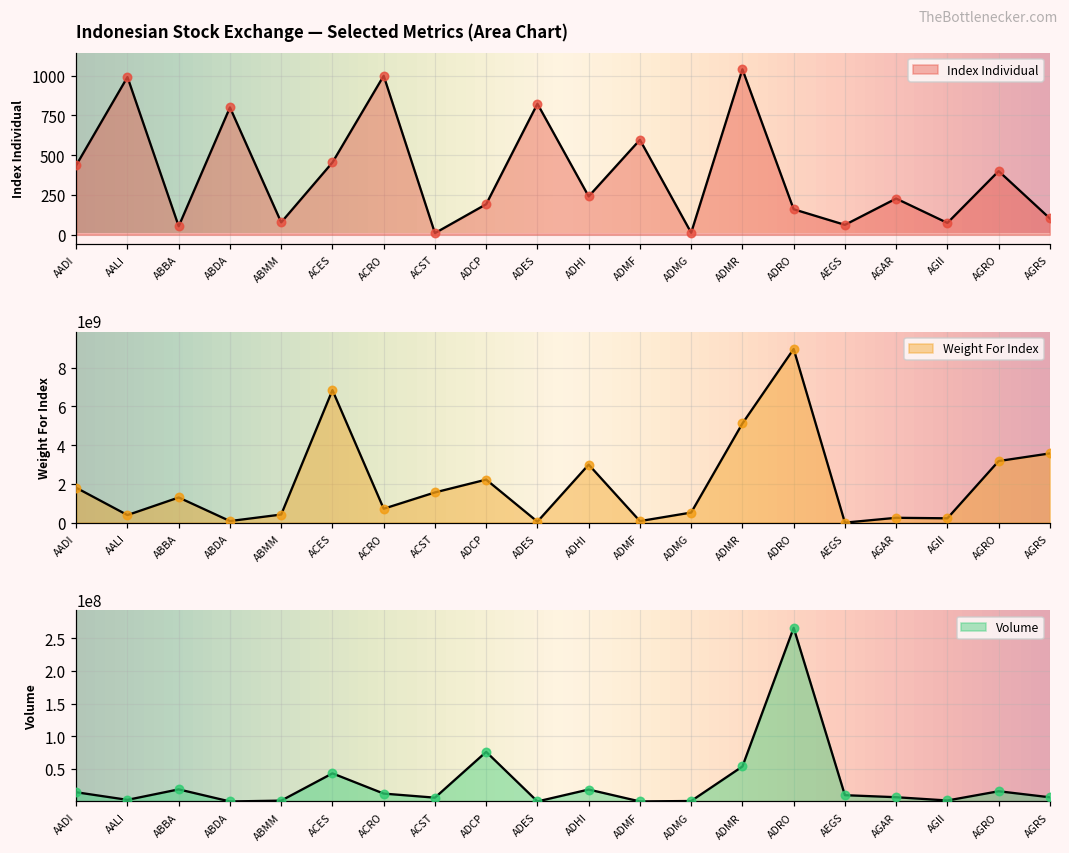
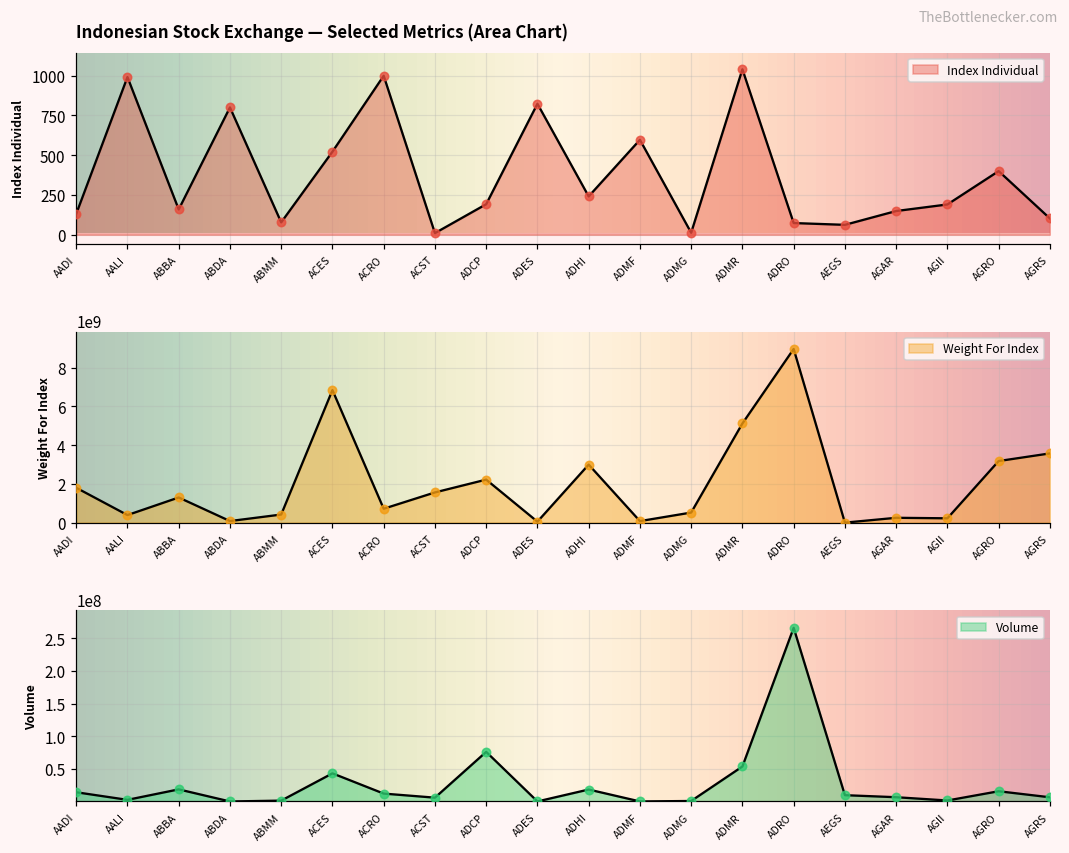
  {
    "Indonesian Stock Exchange — Selected Metrics (Area Chart)": {
-     "AADI": 440,
+     "AADI": 130,
      "AALI": 990,
-     "ABBA": 50,
+     "ABBA": 160,
      "ABDA": 800,
      "ABMM": 80,
-     "ACES": 450,
+     "ACES": 520,
      "ACRO": 1000,
      "ACST": 10,
      "ADCP": 190,
      "ADES": 820,
      "ADHI": 240,
      "ADMF": 600,
      "ADMG": 10,
      "ADMR": 1040,
-     "ADRO": 160,
+     "ADRO": 70,
      "AEGS": 60,
-     "AGAR": 230,
-     "AGII": 70,
+     "AGAR": 150,
+     "AGII": 190,
      "AGRO": 400,
      "AGRS": 100
    }
  }
